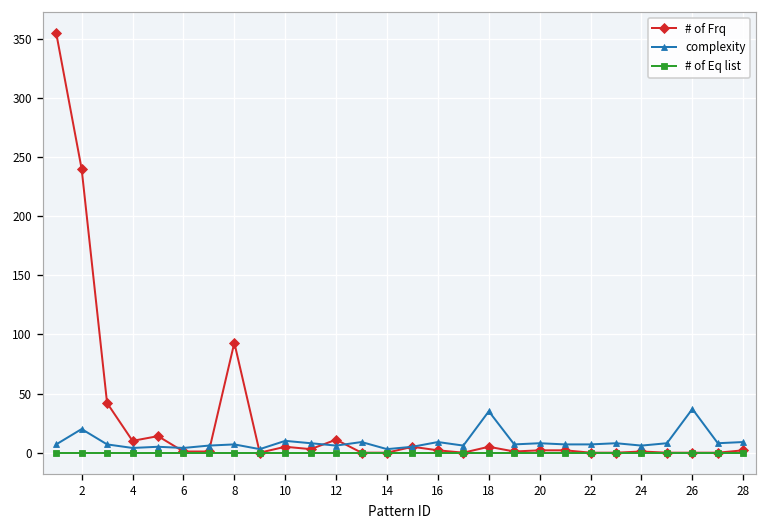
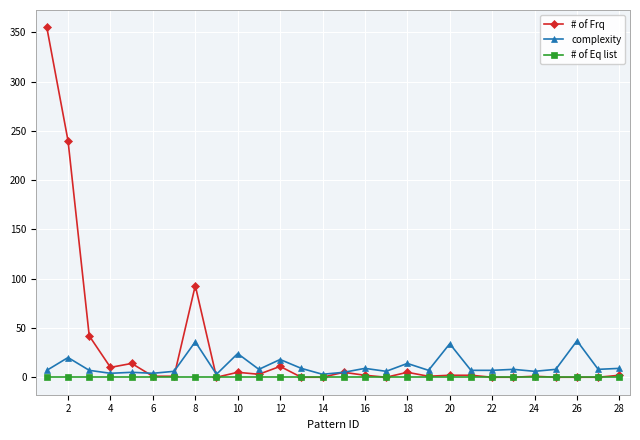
  {
    "# of Frq": {
      "2": 240,
      "4": 10,
      "8": 90,
      "10": 10,
      "12": 10,
      "18": 10
    },
    "complexity": {
      "2": 20,
      "4": 0,
      "6": 0,
-     "8": 10,
-     "10": 10,
-     "12": 10,
+     "8": 40,
+     "10": 20,
+     "12": 20,
      "14": 0,
      "16": 10,
-     "18": 40,
-     "20": 10,
+     "18": 10,
+     "20": 30,
      "22": 10,
      "24": 10,
      "26": 40,
      "28": 10
    },
    "# of Eq list": {
      "2": 0,
      "4": 0,
      "8": 0,
      "10": 0,
      "12": 0,
      "18": 0
    }
  }
